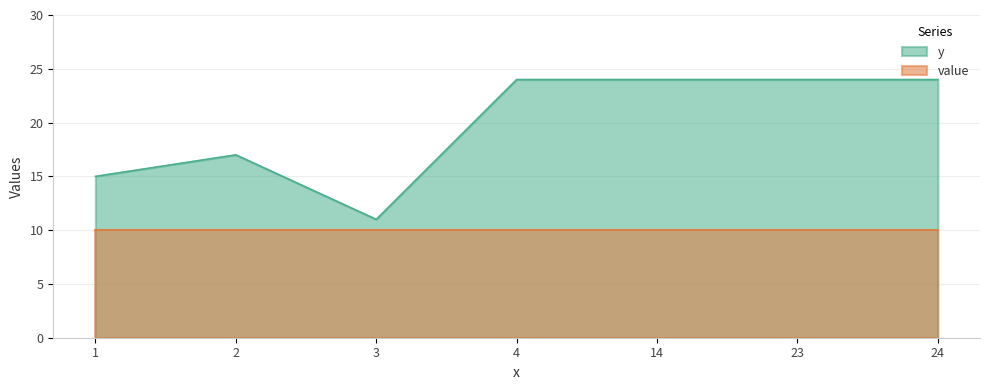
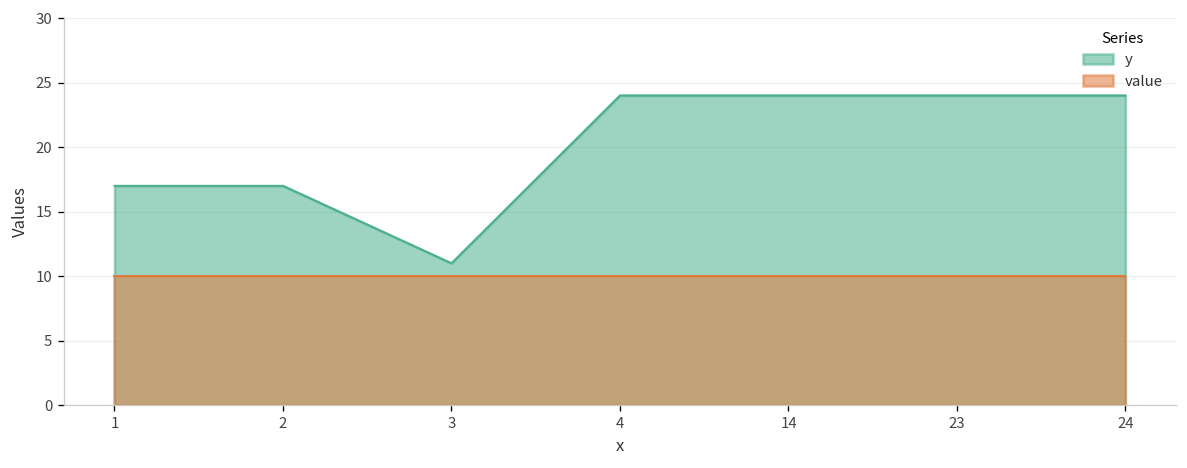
  {
    "y": {
-     "1": 15,
+     "1": 17,
      "2": 17,
      "3": 11,
      "4": 24,
      "14": 24,
      "23": 24,
      "24": 24
    },
    "value": {
      "1": 10,
      "2": 10,
      "3": 10,
      "4": 10,
      "14": 10,
      "23": 10,
      "24": 10
    }
  }
